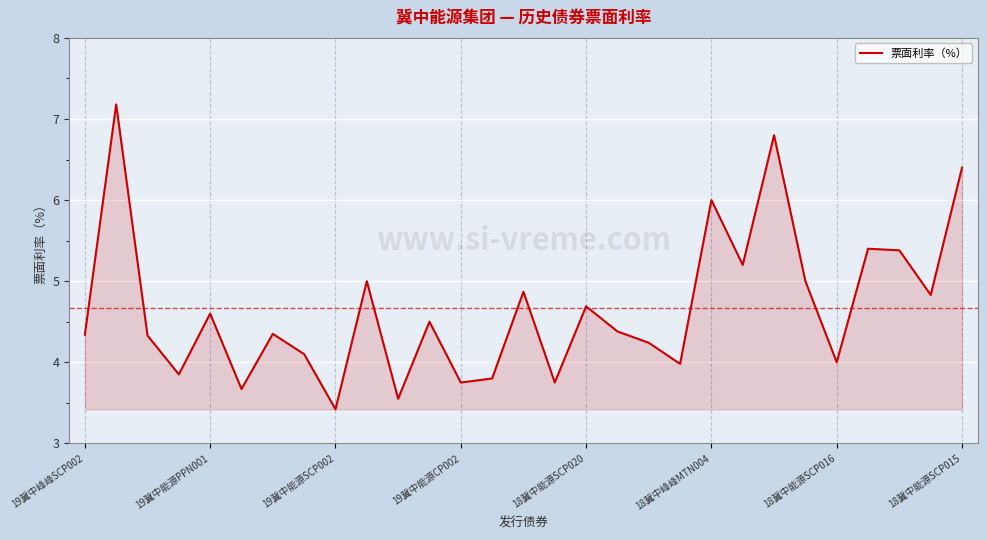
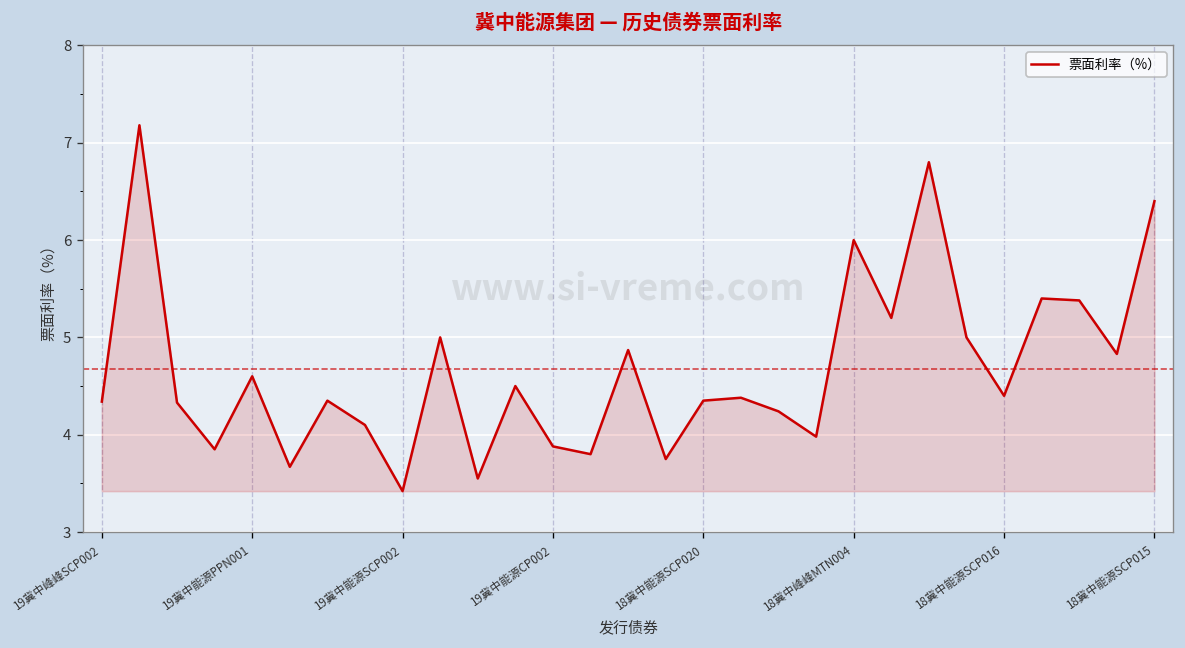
  {
    "19冀中峰峰SCP002": 4.3,
    "19冀中能源PPN001": 4.6,
    "19冀中能源SCP002": 3.4,
-   "19冀中能源CP002": 3.8,
-   "18冀中能源SCP020": 4.7,
+   "19冀中能源CP002": 3.9,
+   "18冀中能源SCP020": 4.4,
    "18冀中峰峰MTN004": 6.0,
-   "18冀中能源SCP016": 4.0,
+   "18冀中能源SCP016": 4.4,
    "18冀中能源SCP015": 6.4
  }
